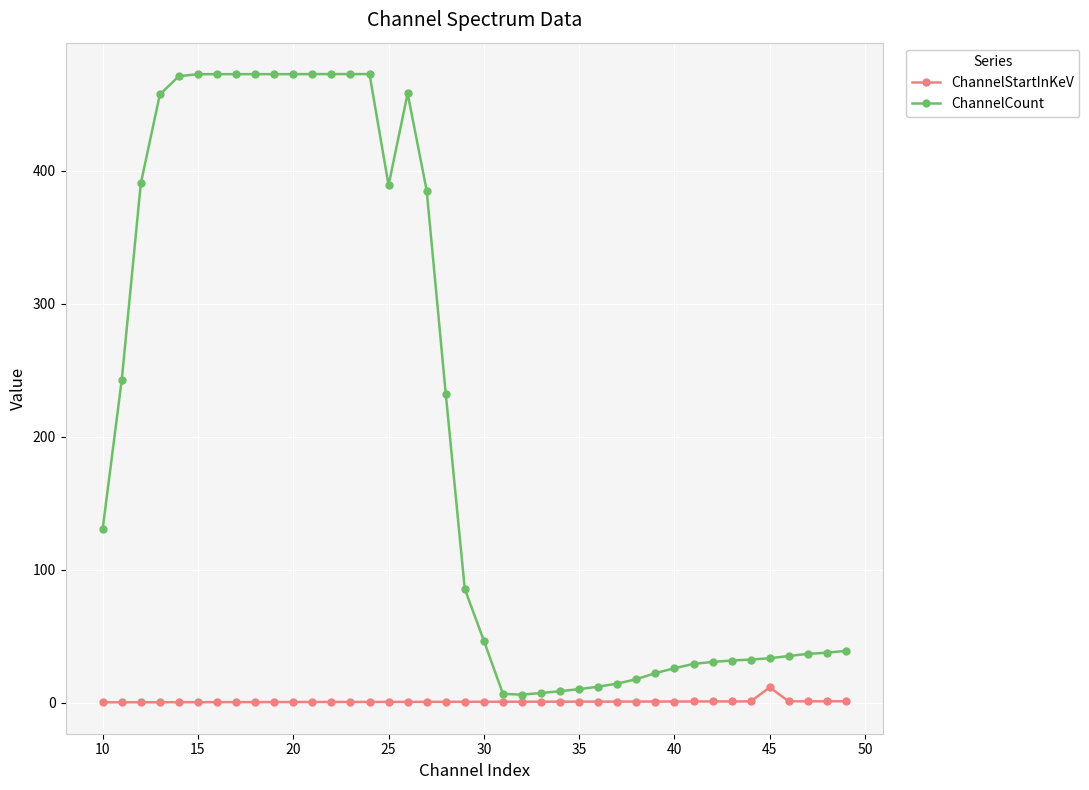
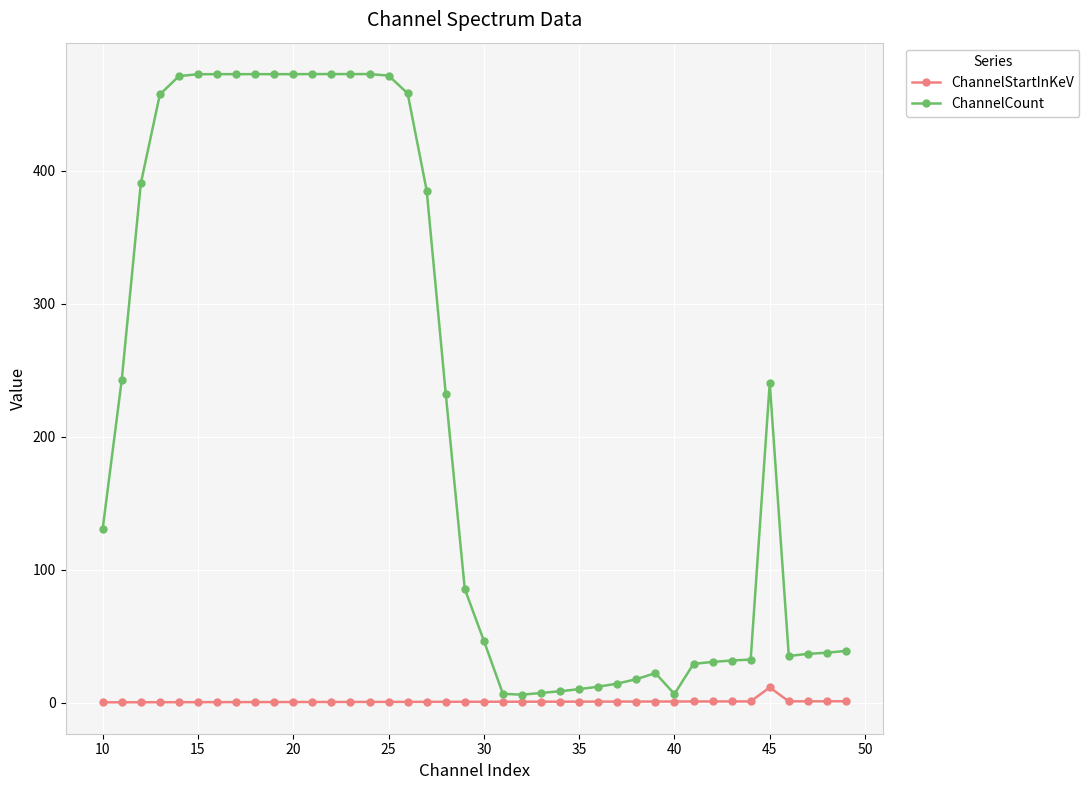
  {
    "ChannelStartInKeV": {
      "10": 0,
      "15": 0,
      "20": 0,
      "25": 1,
      "30": 1,
      "35": 1,
      "40": 1,
      "45": 11
    },
    "ChannelCount": {
      "10": 131,
      "15": 473,
      "20": 473,
-     "25": 389,
+     "25": 472,
      "30": 47,
      "35": 10,
-     "40": 26,
-     "45": 33
+     "40": 6,
+     "45": 240
    }
  }
